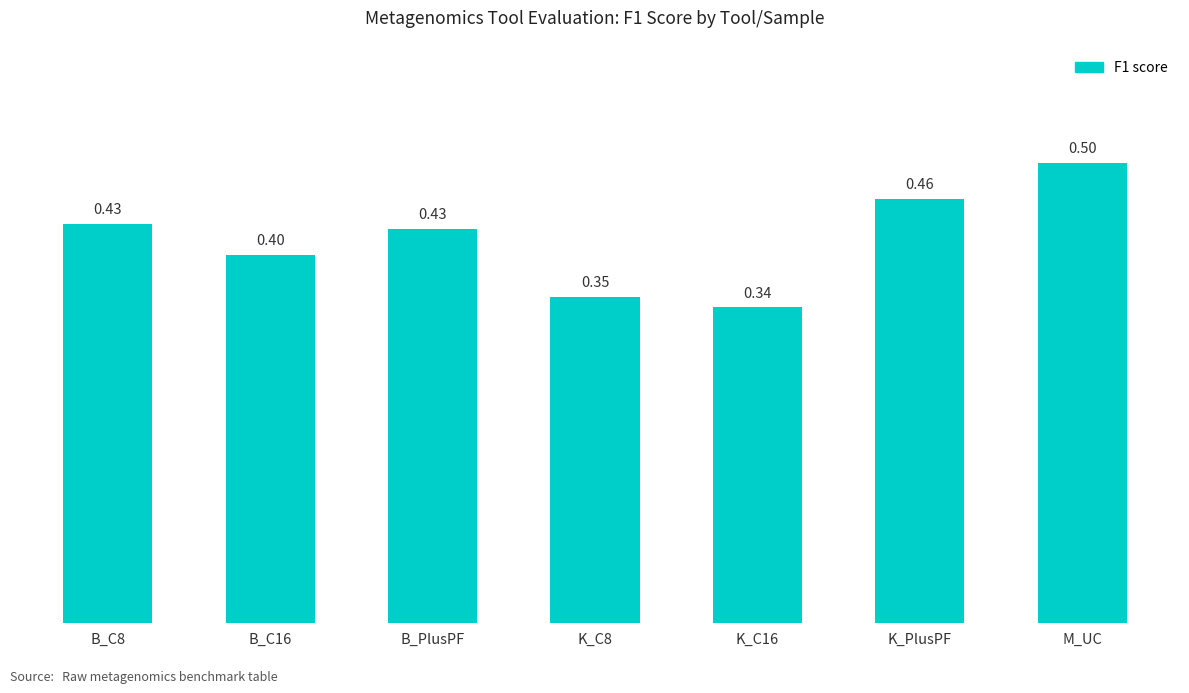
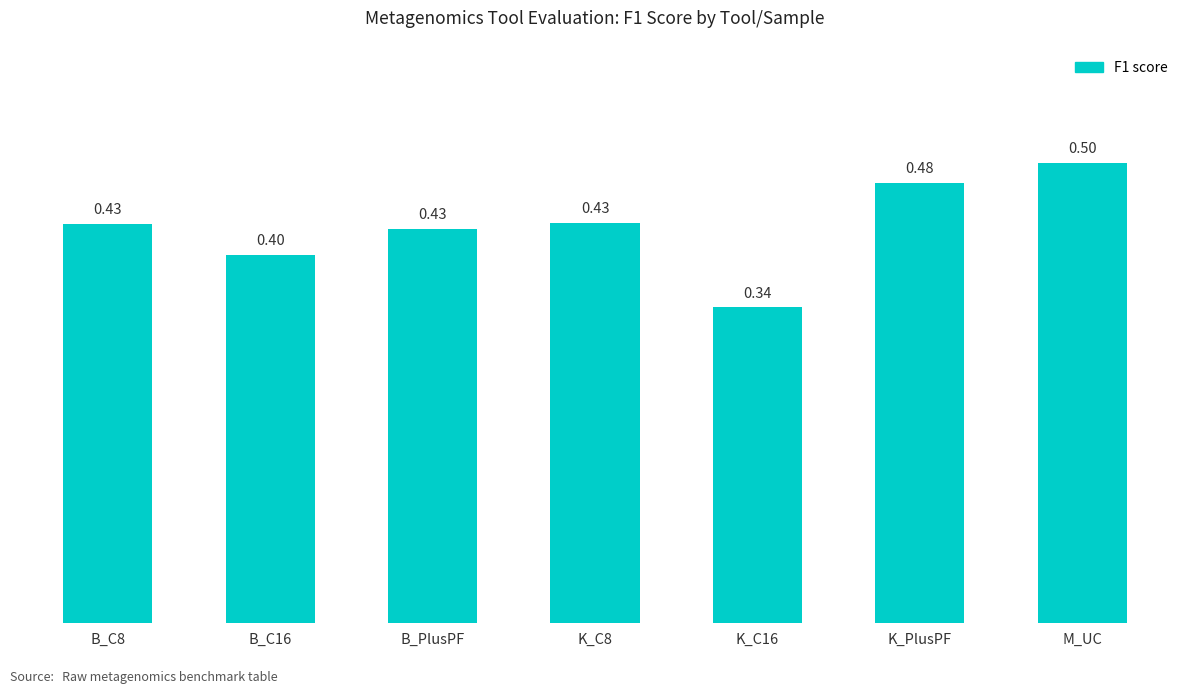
  {
    "B_C8": 0.43,
    "B_C16": 0.40,
    "B_PlusPF": 0.43,
-   "K_C8": 0.35,
+   "K_C8": 0.43,
    "K_C16": 0.34,
-   "K_PlusPF": 0.46,
+   "K_PlusPF": 0.48,
    "M_UC": 0.50
  }
